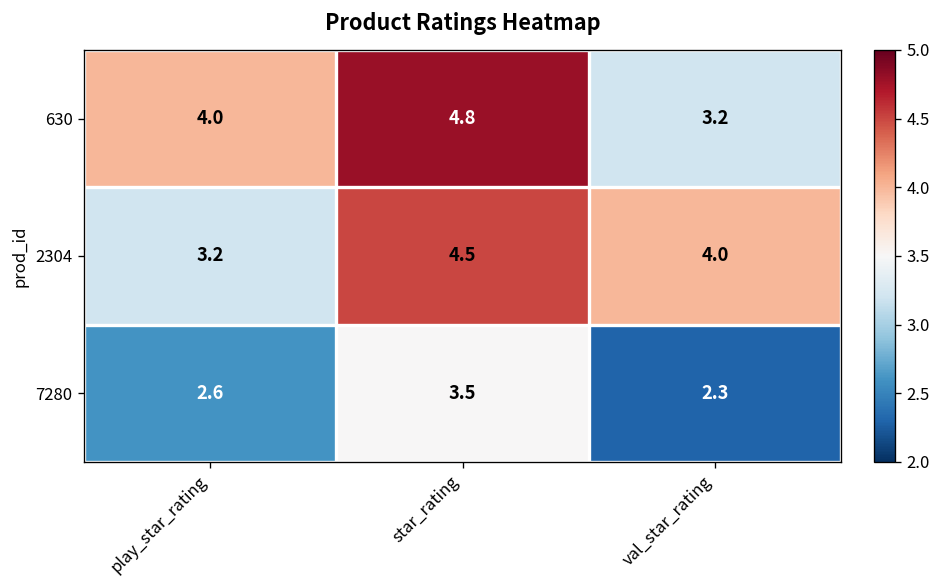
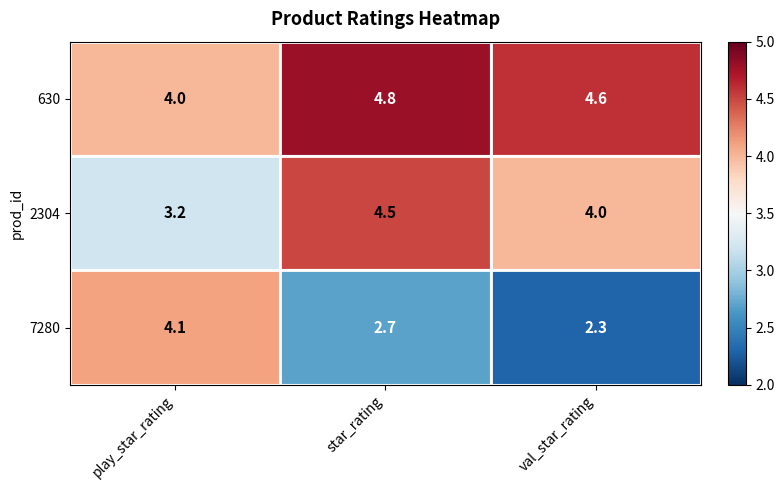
  {
    "630": {
      "play_star_rating": 4.0,
      "star_rating": 4.8,
-     "val_star_rating": 3.2
+     "val_star_rating": 4.6
    },
    "2304": {
      "play_star_rating": 3.2,
      "star_rating": 4.5,
      "val_star_rating": 4.0
    },
    "7280": {
-     "play_star_rating": 2.6,
-     "star_rating": 3.5,
+     "play_star_rating": 4.1,
+     "star_rating": 2.7,
      "val_star_rating": 2.3
    }
  }
